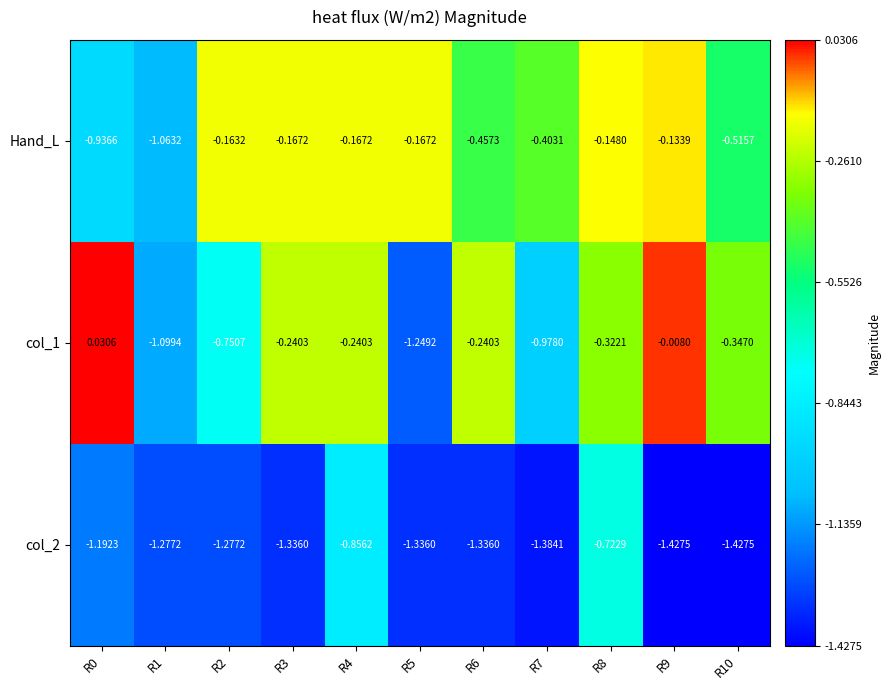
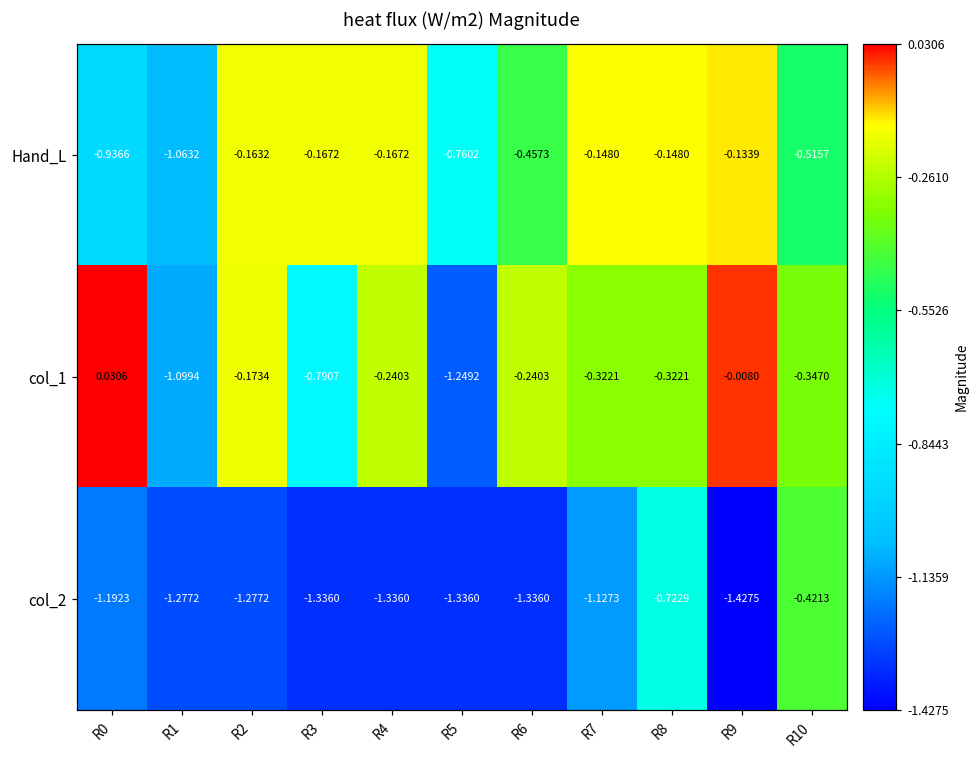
  {
    "Hand_L": {
      "R0": -0.9366,
      "R1": -1.0632,
      "R2": -0.1632,
      "R3": -0.1672,
      "R4": -0.1672,
-     "R5": -0.1672,
+     "R5": -0.7602,
      "R6": -0.4573,
-     "R7": -0.4031,
+     "R7": -0.1480,
      "R8": -0.1480,
      "R9": -0.1339,
      "R10": -0.5157
    },
    "col_1": {
      "R0": 0.0306,
      "R1": -1.0994,
-     "R2": -0.7507,
-     "R3": -0.2403,
+     "R2": -0.1734,
+     "R3": -0.7907,
      "R4": -0.2403,
      "R5": -1.2492,
      "R6": -0.2403,
-     "R7": -0.9780,
+     "R7": -0.3221,
      "R8": -0.3221,
      "R9": -0.0080,
      "R10": -0.3470
    },
    "col_2": {
      "R0": -1.1923,
      "R1": -1.2772,
      "R2": -1.2772,
      "R3": -1.3360,
-     "R4": -0.8562,
+     "R4": -1.3360,
      "R5": -1.3360,
      "R6": -1.3360,
-     "R7": -1.3841,
+     "R7": -1.1273,
      "R8": -0.7229,
      "R9": -1.4275,
-     "R10": -1.4275
+     "R10": -0.4213
    }
  }
